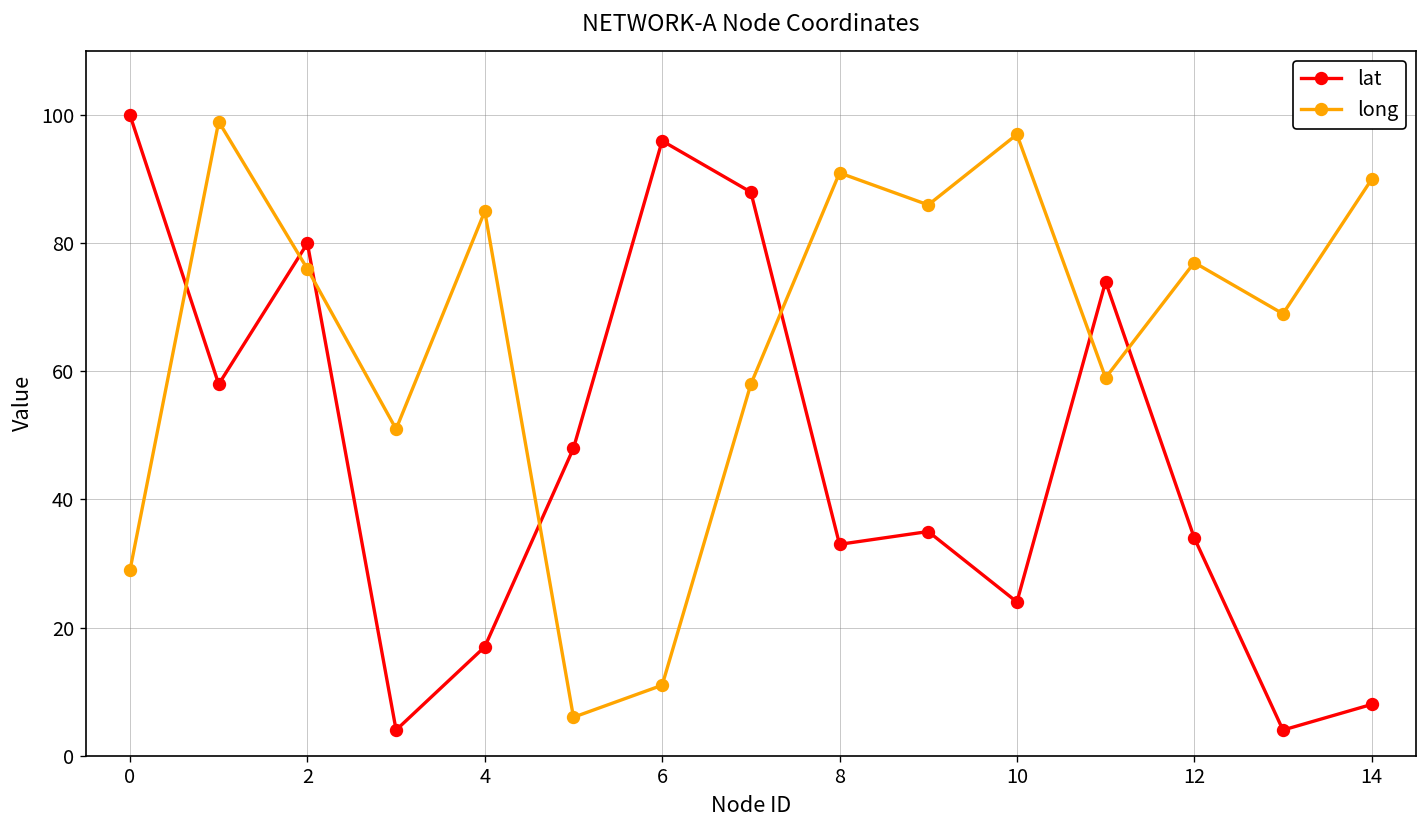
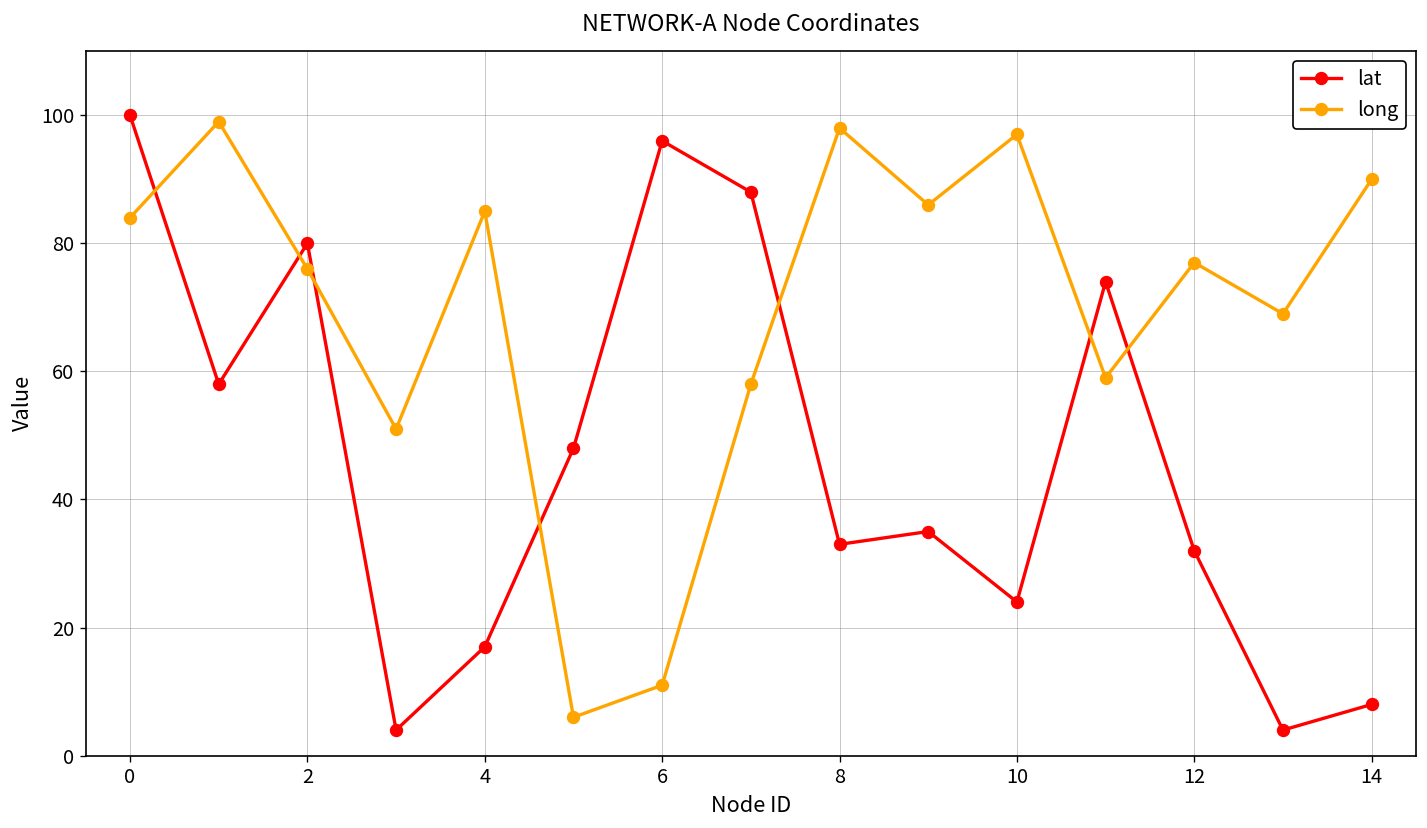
  {
    "lat": {
      "0": 100,
      "2": 80,
      "4": 17,
      "6": 96,
      "8": 33,
      "10": 24,
-     "12": 34,
+     "12": 32,
      "14": 8
    },
    "long": {
-     "0": 29,
+     "0": 84,
      "2": 76,
      "4": 85,
      "6": 11,
-     "8": 91,
+     "8": 98,
      "10": 97,
      "12": 77,
      "14": 90
    }
  }
